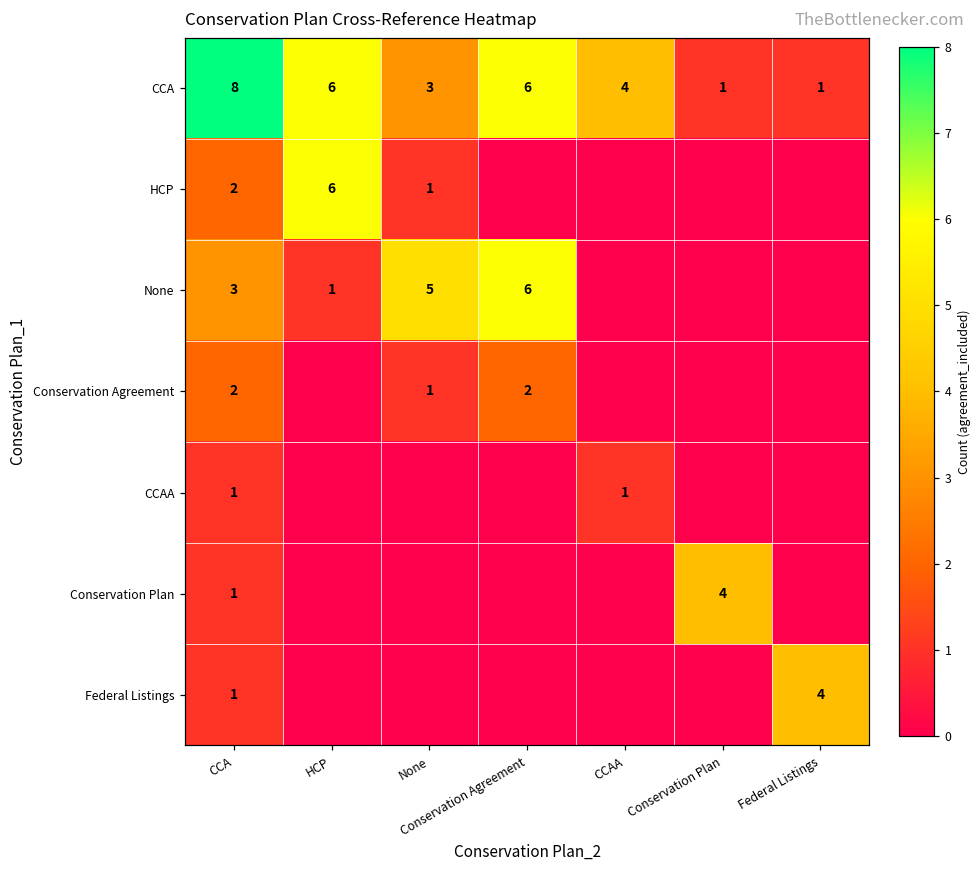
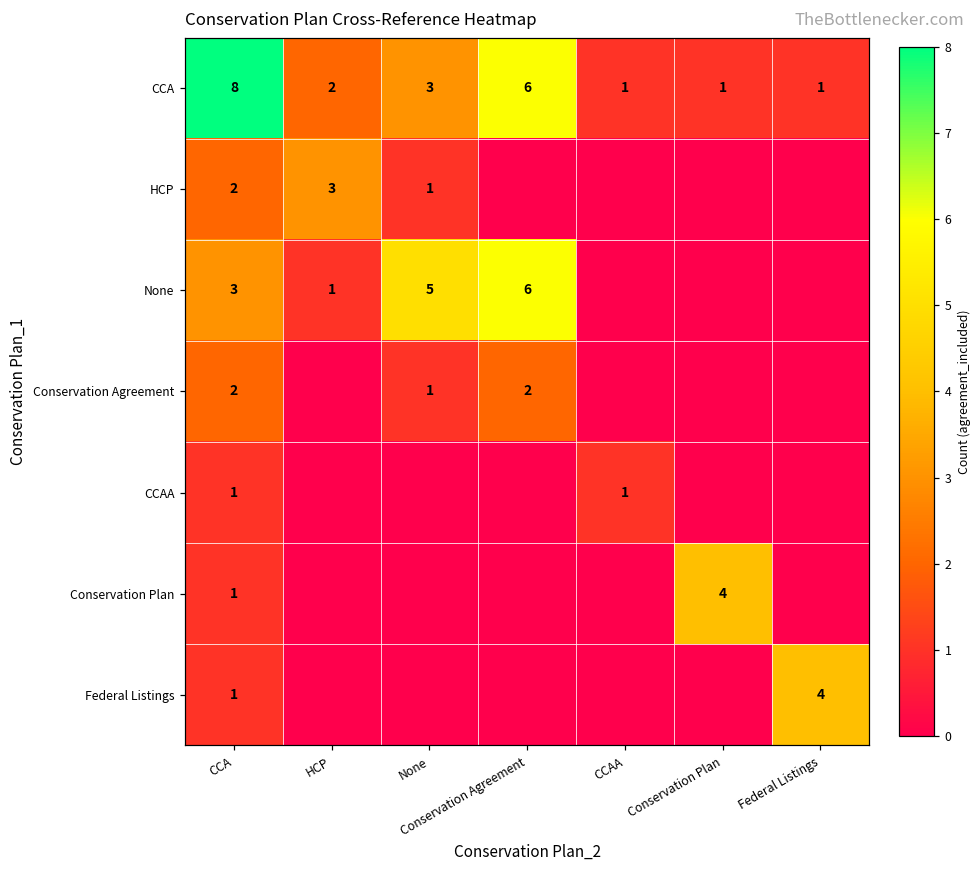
  {
    "CCA": {
      "CCA": 8,
-     "HCP": 6,
+     "HCP": 2,
      "None": 3,
      "Conservation Agreement": 6,
-     "CCAA": 4,
+     "CCAA": 1,
      "Conservation Plan": 1,
      "Federal Listings": 1
    },
    "HCP": {
      "CCA": 2,
-     "HCP": 6,
+     "HCP": 3,
      "None": 1
    },
    "None": {
      "CCA": 3,
      "HCP": 1,
      "None": 5,
      "Conservation Agreement": 6
    },
    "Conservation Agreement": {
      "CCA": 2,
      "None": 1,
      "Conservation Agreement": 2
    },
    "CCAA": {
      "CCA": 1,
      "CCAA": 1
    },
    "Conservation Plan": {
      "CCA": 1,
      "Conservation Plan": 4
    },
    "Federal Listings": {
      "CCA": 1,
      "Federal Listings": 4
    }
  }
